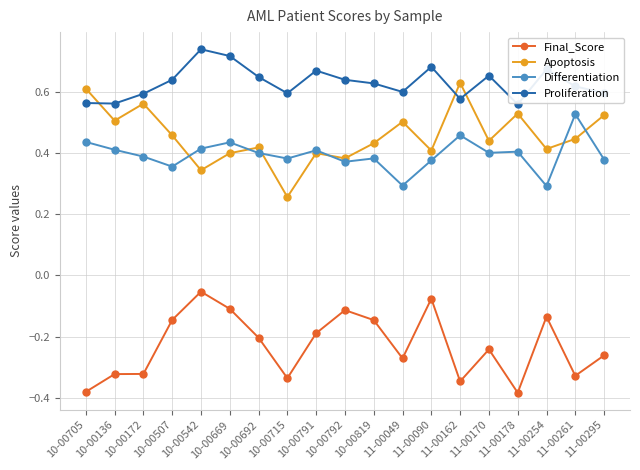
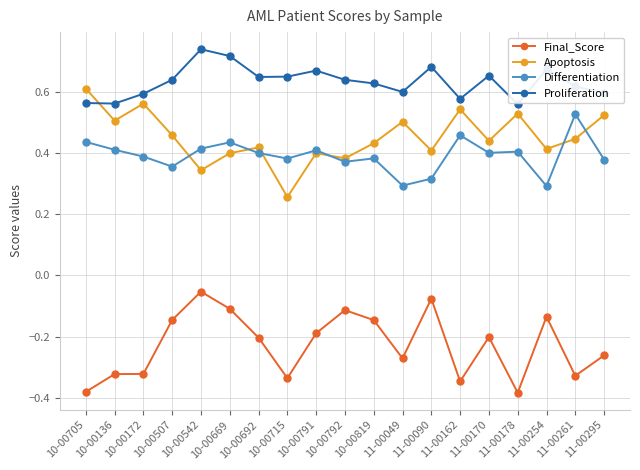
  {
    "Final_Score": {
      "10-00705": -0.38,
      "10-00136": -0.32,
      "10-00172": -0.32,
      "10-00507": -0.15,
      "10-00542": -0.05,
      "10-00669": -0.11,
      "10-00692": -0.20,
      "10-00715": -0.34,
      "10-00791": -0.19,
      "10-00792": -0.11,
      "10-00819": -0.15,
      "11-00049": -0.27,
      "11-00090": -0.08,
      "11-00162": -0.35,
-     "11-00170": -0.24,
+     "11-00170": -0.20,
      "11-00178": -0.38,
      "11-00254": -0.13,
      "11-00261": -0.33,
      "11-00295": -0.26
    },
    "Apoptosis": {
      "10-00705": 0.61,
      "10-00136": 0.50,
      "10-00172": 0.56,
      "10-00507": 0.46,
      "10-00542": 0.34,
      "10-00669": 0.40,
      "10-00692": 0.42,
      "10-00715": 0.26,
      "10-00791": 0.40,
      "10-00792": 0.38,
      "10-00819": 0.43,
      "11-00049": 0.50,
      "11-00090": 0.41,
-     "11-00162": 0.63,
+     "11-00162": 0.54,
      "11-00170": 0.44,
      "11-00178": 0.53,
      "11-00254": 0.41,
      "11-00261": 0.45,
      "11-00295": 0.52
    },
    "Differentiation": {
      "10-00705": 0.44,
      "10-00136": 0.41,
      "10-00172": 0.39,
      "10-00507": 0.35,
      "10-00542": 0.41,
      "10-00669": 0.43,
      "10-00692": 0.40,
      "10-00715": 0.38,
      "10-00791": 0.41,
      "10-00792": 0.37,
      "10-00819": 0.38,
      "11-00049": 0.29,
-     "11-00090": 0.38,
+     "11-00090": 0.32,
      "11-00162": 0.46,
      "11-00170": 0.40,
      "11-00178": 0.40,
      "11-00254": 0.29,
      "11-00261": 0.53,
      "11-00295": 0.38
    },
    "Proliferation": {
      "10-00705": 0.56,
      "10-00136": 0.56,
      "10-00172": 0.59,
      "10-00507": 0.64,
      "10-00542": 0.74,
      "10-00669": 0.72,
      "10-00692": 0.65,
-     "10-00715": 0.59,
+     "10-00715": 0.65,
      "10-00791": 0.67,
      "10-00792": 0.64,
      "10-00819": 0.63,
      "11-00049": 0.60,
      "11-00090": 0.68,
      "11-00162": 0.58,
      "11-00170": 0.65,
      "11-00178": 0.56
    }
  }
